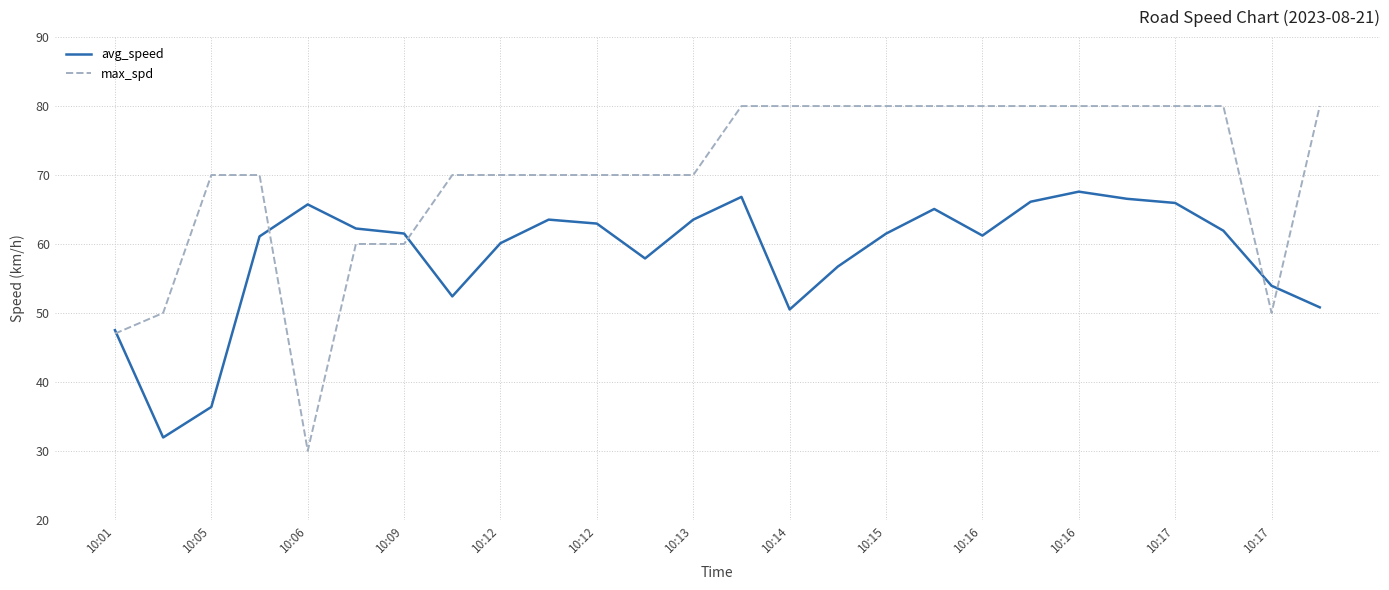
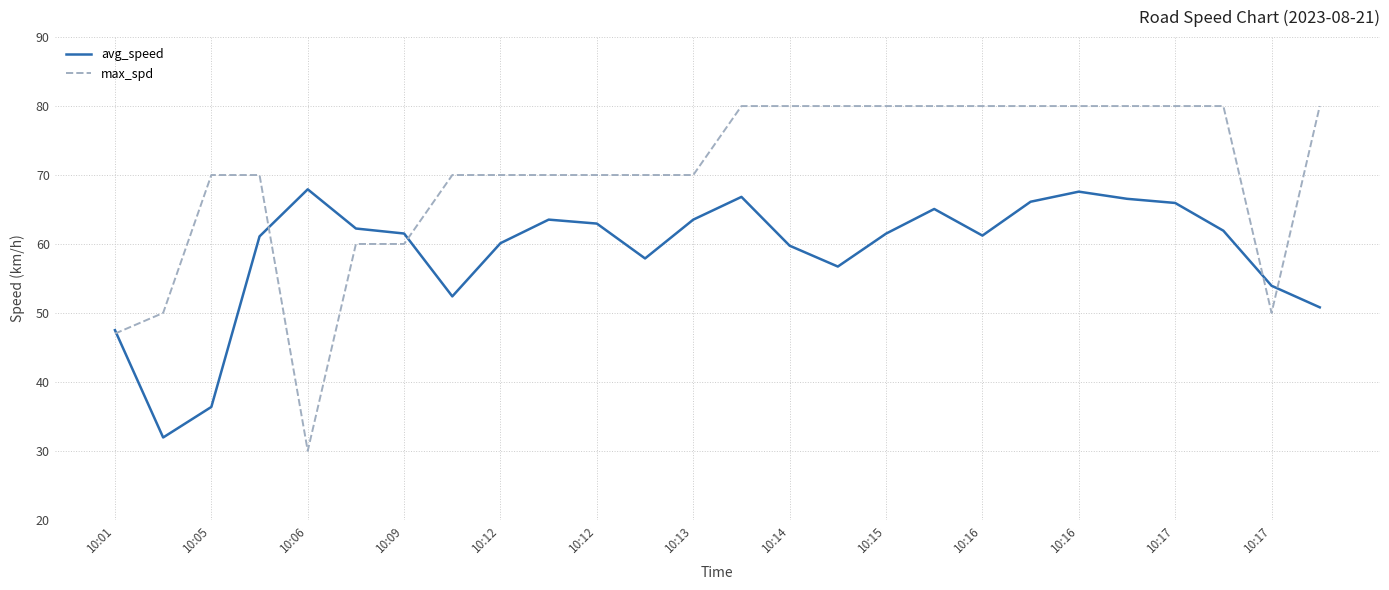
  {
    "avg_speed": {
      "10:01": 48,
-     "10:06": 66,
-     "10:14": 51
+     "10:06": 68,
+     "10:14": 60
    },
    "max_spd": {
      "10:01": 47,
      "10:06": 30,
      "10:14": 80
    }
  }
